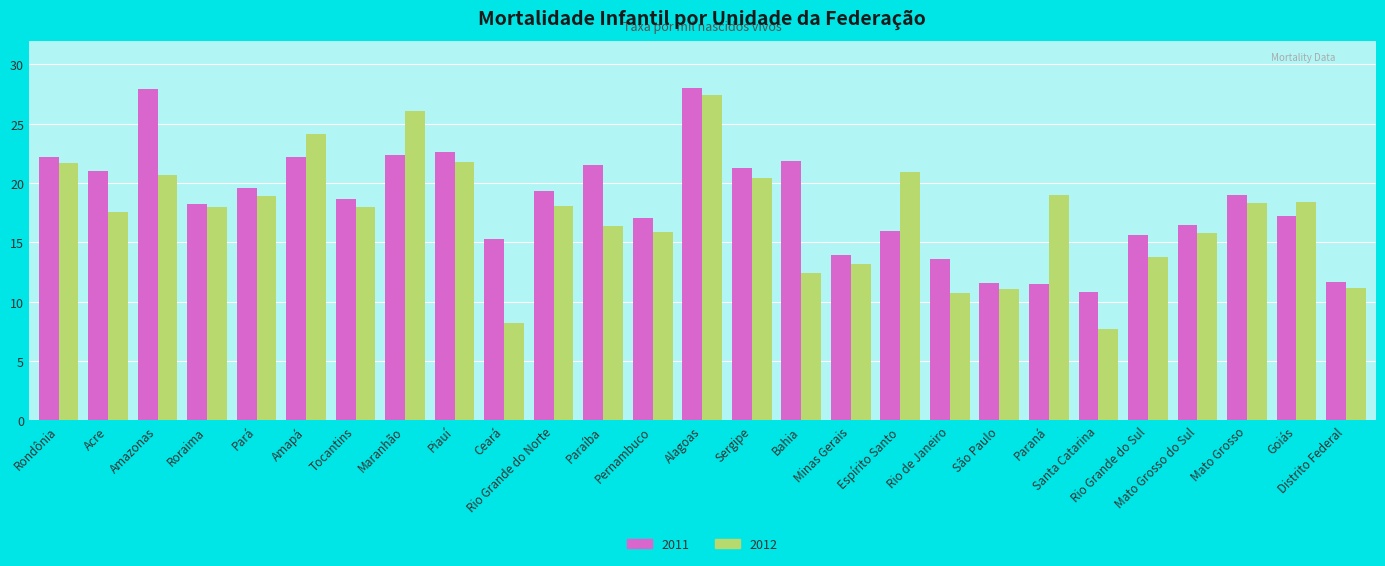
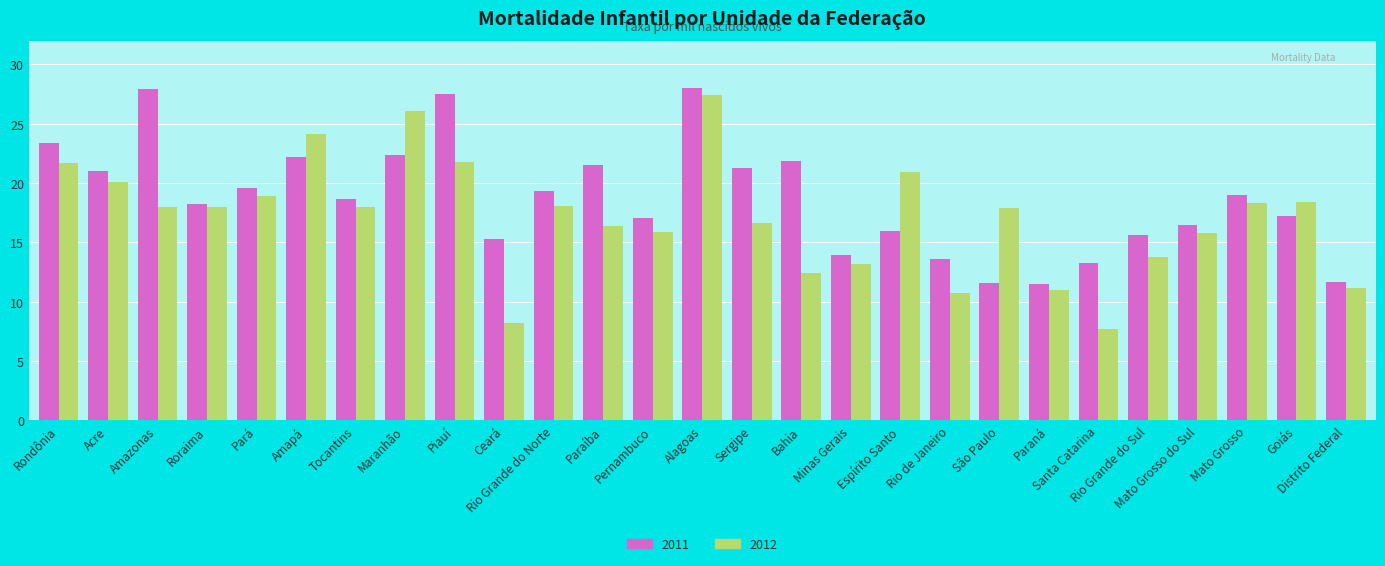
  {
    "2011": {
-     "Rondônia": 22.2,
+     "Rondônia": 23.4,
      "Acre": 21.0,
      "Amazonas": 27.9,
      "Roraima": 18.2,
      "Pará": 19.6,
      "Amapá": 22.2,
      "Tocantins": 18.7,
      "Maranhão": 22.4,
-     "Piauí": 22.6,
+     "Piauí": 27.5,
      "Ceará": 15.3,
      "Rio Grande do Norte": 19.3,
      "Paraíba": 21.5,
      "Pernambuco": 17.1,
      "Alagoas": 28.0,
      "Sergipe": 21.3,
      "Bahia": 21.9,
      "Minas Gerais": 13.9,
      "Espírito Santo": 16.0,
      "Rio de Janeiro": 13.6,
      "São Paulo": 11.6,
      "Paraná": 11.5,
-     "Santa Catarina": 10.8,
+     "Santa Catarina": 13.3,
      "Rio Grande do Sul": 15.6,
      "Mato Grosso do Sul": 16.5,
      "Mato Grosso": 19.0,
      "Goiás": 17.2,
      "Distrito Federal": 11.7
    },
    "2012": {
      "Rondônia": 21.7,
-     "Acre": 17.6,
-     "Amazonas": 20.7,
+     "Acre": 20.1,
+     "Amazonas": 18.0,
      "Roraima": 18.0,
      "Pará": 18.9,
      "Amapá": 24.1,
      "Tocantins": 18.0,
      "Maranhão": 26.1,
      "Piauí": 21.8,
      "Ceará": 8.2,
      "Rio Grande do Norte": 18.1,
      "Paraíba": 16.4,
      "Pernambuco": 15.9,
      "Alagoas": 27.4,
-     "Sergipe": 20.4,
+     "Sergipe": 16.6,
      "Bahia": 12.4,
      "Minas Gerais": 13.2,
      "Espírito Santo": 20.9,
      "Rio de Janeiro": 10.7,
-     "São Paulo": 11.1,
-     "Paraná": 19,
+     "São Paulo": 17.9,
+     "Paraná": 11,
      "Santa Catarina": 7.7,
      "Rio Grande do Sul": 13.8,
      "Mato Grosso do Sul": 15.8,
      "Mato Grosso": 18.3,
      "Goiás": 18.4,
      "Distrito Federal": 11.2
    }
  }
